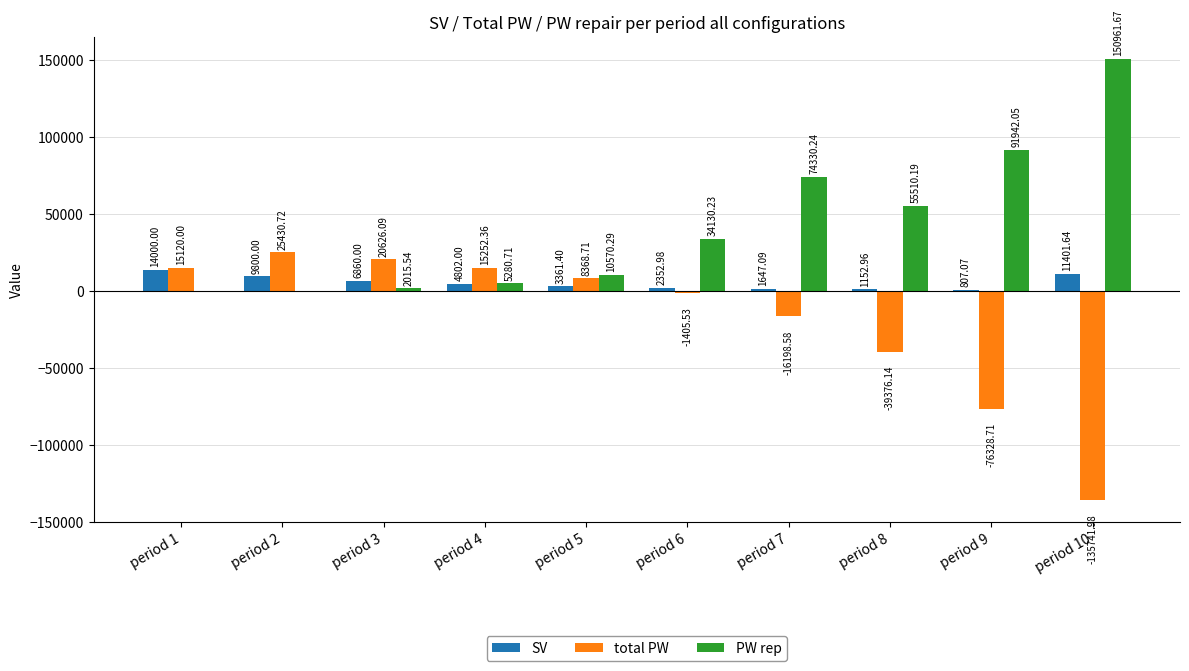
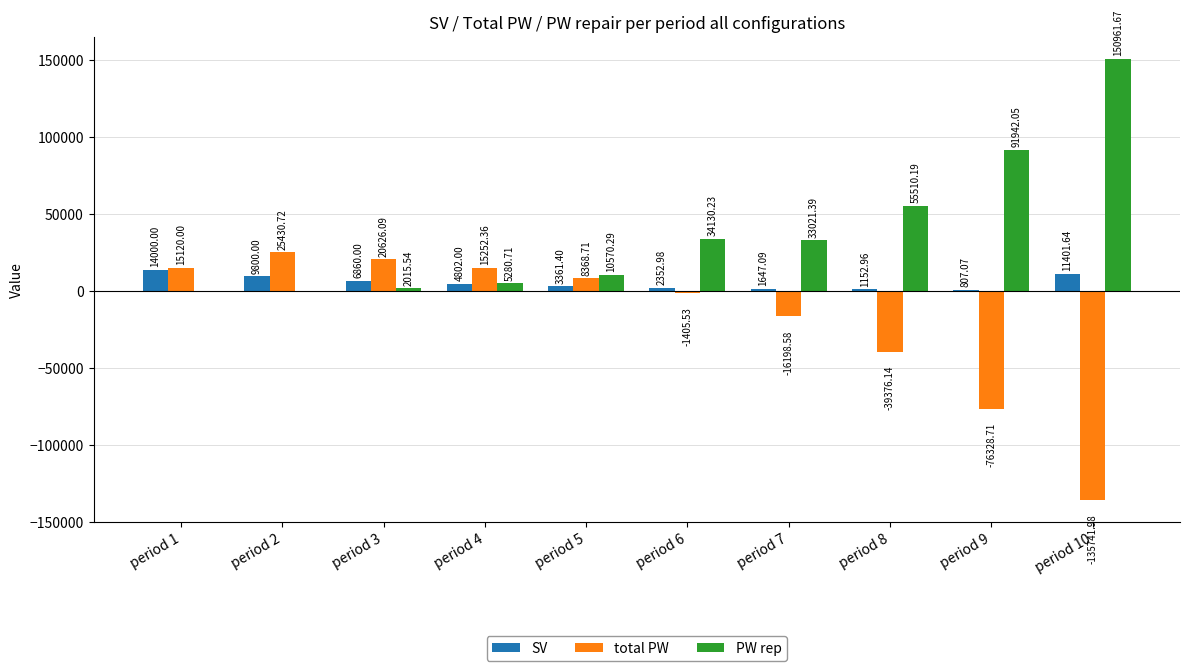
  {
    "SV": {
      "period 1": 14000.00,
      "period 2": 9800.00,
      "period 3": 6860.00,
      "period 4": 4802.00,
      "period 5": 3361.40,
      "period 6": 2352.98,
      "period 7": 1647.09,
      "period 8": 1152.96,
      "period 9": 807.07,
      "period 10": 11401.64
    },
    "total PW": {
      "period 1": 15120.00,
      "period 2": 25430.72,
      "period 3": 20626.09,
      "period 4": 15252.36,
      "period 5": 8368.71,
      "period 6": -1405.53,
      "period 7": -16198.58,
      "period 8": -39376.14,
      "period 9": -76328.71,
      "period 10": -135741.98
    },
    "PW rep": {
      "period 3": 2015.54,
      "period 4": 5280.71,
      "period 5": 10570.29,
      "period 6": 34130.23,
-     "period 7": 74330.24,
+     "period 7": 33021.39,
      "period 8": 55510.19,
      "period 9": 91942.05,
      "period 10": 150961.67
    }
  }
